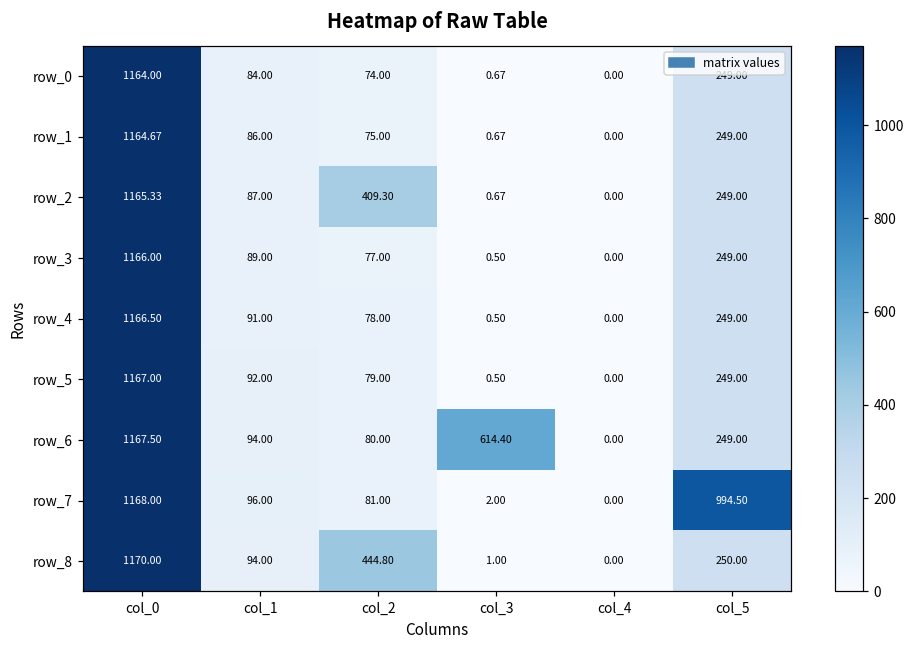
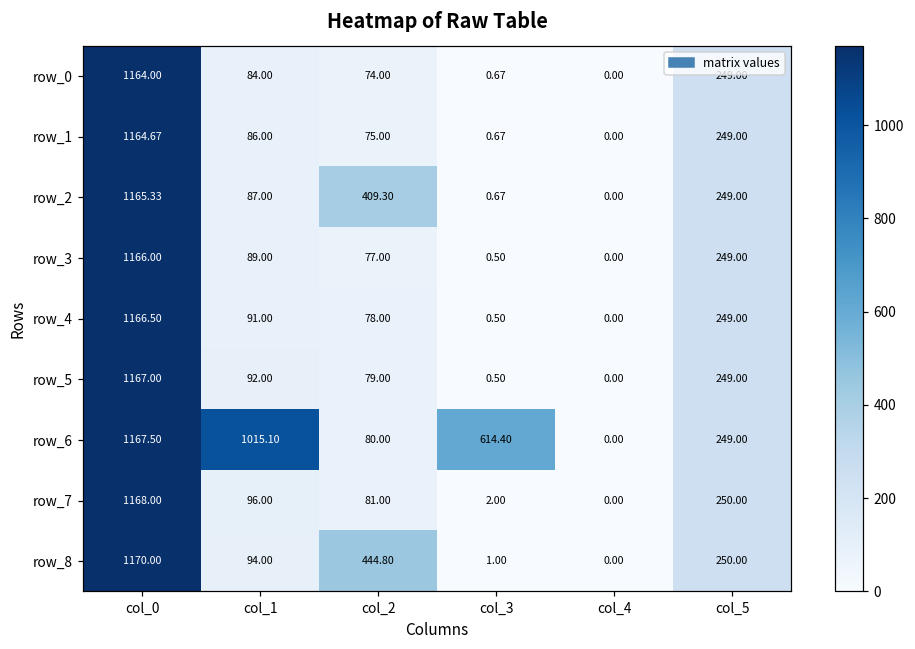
  {
    "row_0": {
      "col_0": 1164.00,
      "col_1": 84.00,
      "col_2": 74.00,
      "col_3": 0.67,
      "col_4": 0.00
    },
    "row_1": {
      "col_0": 1164.67,
      "col_1": 86.00,
      "col_2": 75.00,
      "col_3": 0.67,
      "col_4": 0.00,
      "col_5": 249.00
    },
    "row_2": {
      "col_0": 1165.33,
      "col_1": 87.00,
      "col_2": 409.30,
      "col_3": 0.67,
      "col_4": 0.00,
      "col_5": 249.00
    },
    "row_3": {
      "col_0": 1166.00,
      "col_1": 89.00,
      "col_2": 77.00,
      "col_3": 0.50,
      "col_4": 0.00,
      "col_5": 249.00
    },
    "row_4": {
      "col_0": 1166.50,
      "col_1": 91.00,
      "col_2": 78.00,
      "col_3": 0.50,
      "col_4": 0.00,
      "col_5": 249.00
    },
    "row_5": {
      "col_0": 1167.00,
      "col_1": 92.00,
      "col_2": 79.00,
      "col_3": 0.50,
      "col_4": 0.00,
      "col_5": 249.00
    },
    "row_6": {
      "col_0": 1167.50,
-     "col_1": 94.00,
+     "col_1": 1015.10,
      "col_2": 80.00,
      "col_3": 614.40,
      "col_4": 0.00,
      "col_5": 249.00
    },
    "row_7": {
      "col_0": 1168.00,
      "col_1": 96.00,
      "col_2": 81.00,
      "col_3": 2.00,
      "col_4": 0.00,
-     "col_5": 994.50
+     "col_5": 250.00
    },
    "row_8": {
      "col_0": 1170.00,
      "col_1": 94.00,
      "col_2": 444.80,
      "col_3": 1.00,
      "col_4": 0.00,
      "col_5": 250.00
    }
  }
